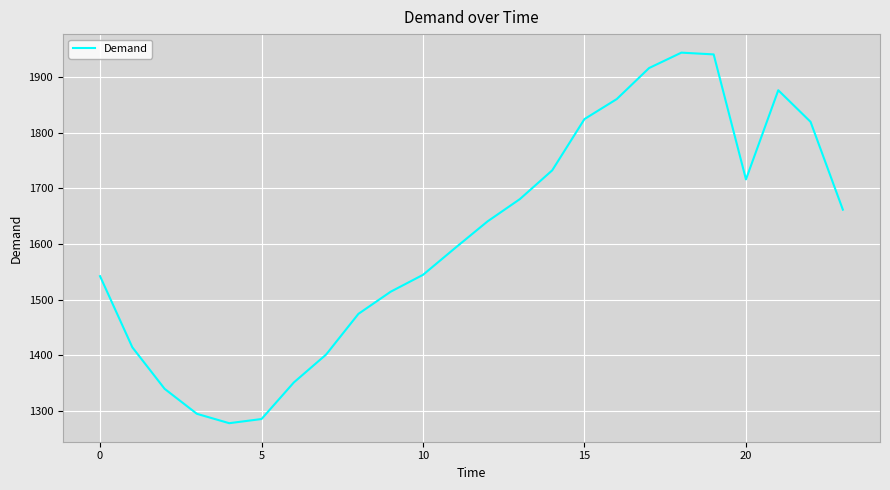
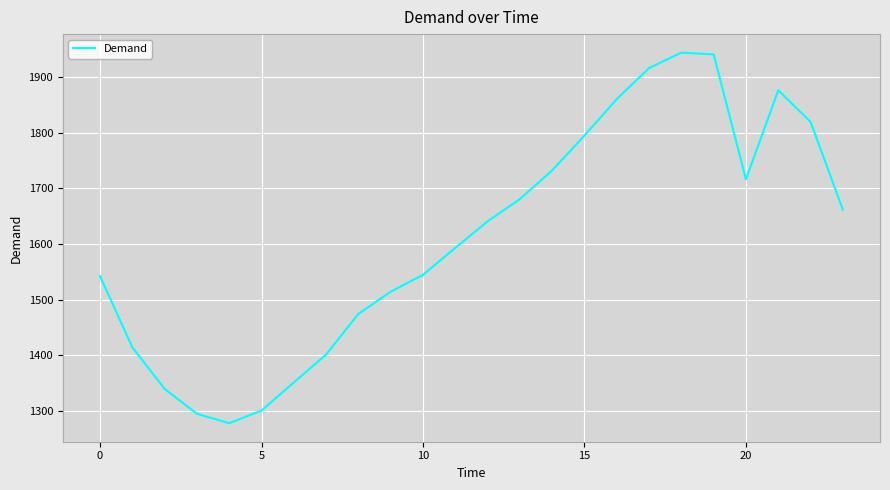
  {
    "0": 1540,
-   "5": 1280,
+   "5": 1300,
    "10": 1540,
-   "15": 1820,
+   "15": 1800,
    "20": 1720
  }
